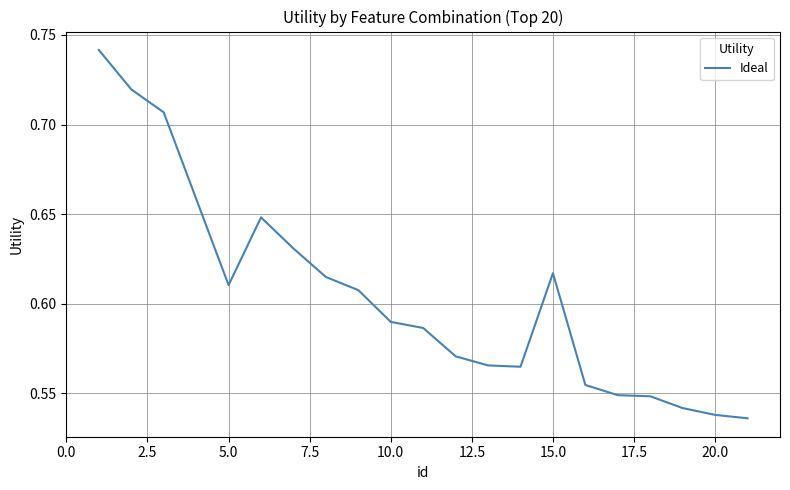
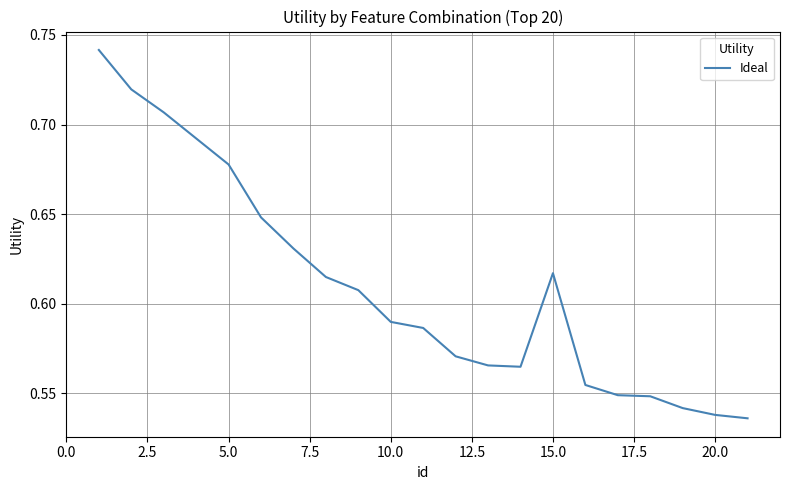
  {
-   "5.0": 0.610,
+   "5.0": 0.678,
    "10.0": 0.590,
    "15.0": 0.617,
    "20.0": 0.538
  }
